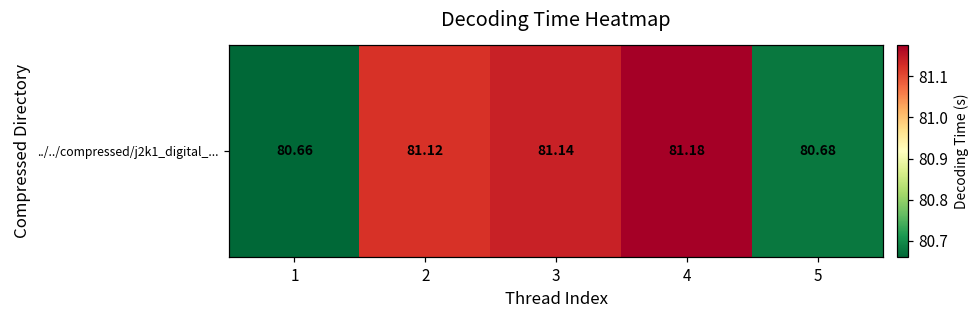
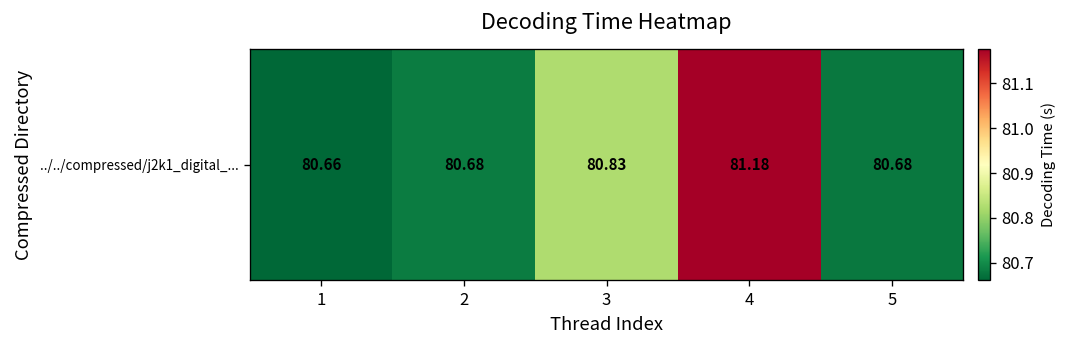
  {
    "../../compressed/j2k1_digital_...": {
      "1": 80.66,
-     "2": 81.12,
-     "3": 81.14,
+     "2": 80.68,
+     "3": 80.83,
      "4": 81.18,
      "5": 80.68
    }
  }
